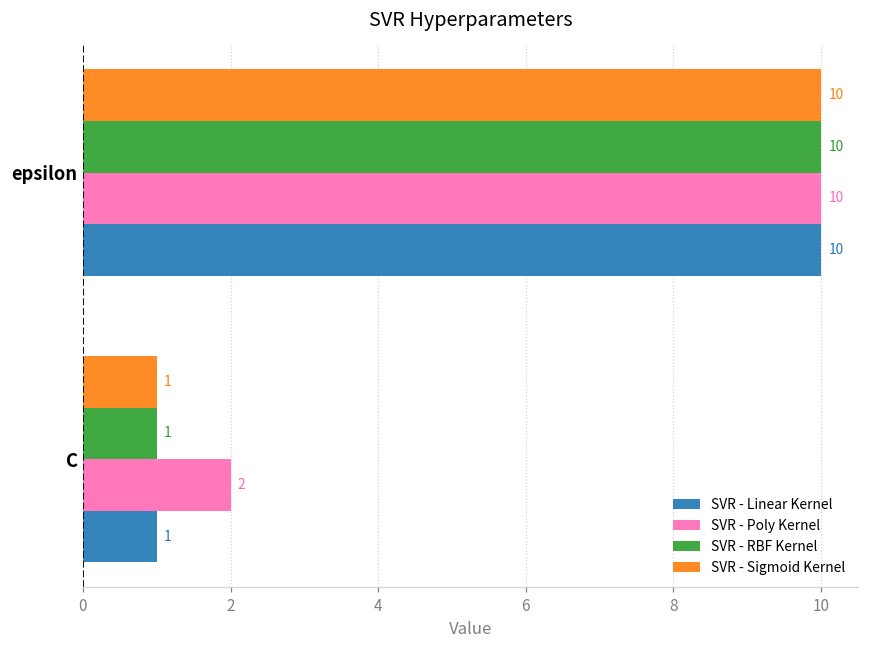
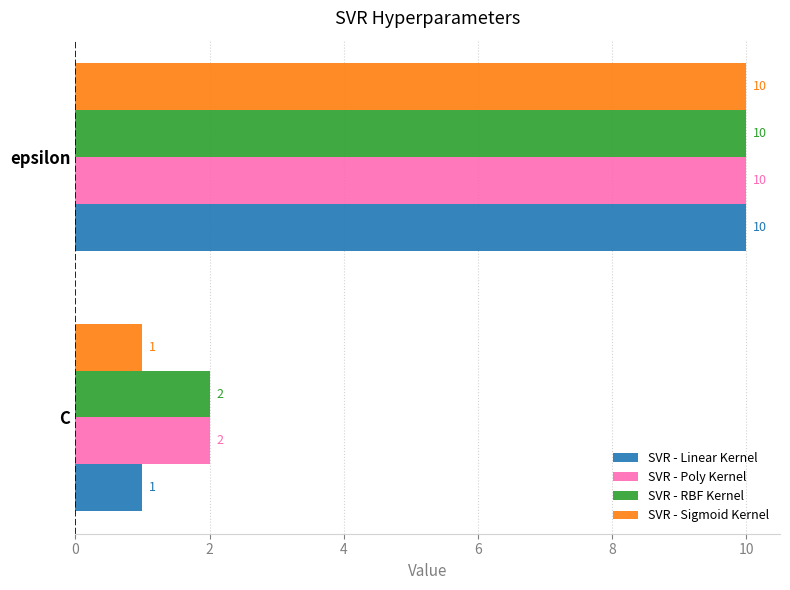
  {
    "SVR - Linear Kernel": {
      "epsilon": 10,
      "C": 1
    },
    "SVR - Poly Kernel": {
      "epsilon": 10,
      "C": 2
    },
    "SVR - RBF Kernel": {
      "epsilon": 10,
-     "C": 1
+     "C": 2
    },
    "SVR - Sigmoid Kernel": {
      "epsilon": 10,
      "C": 1
    }
  }
